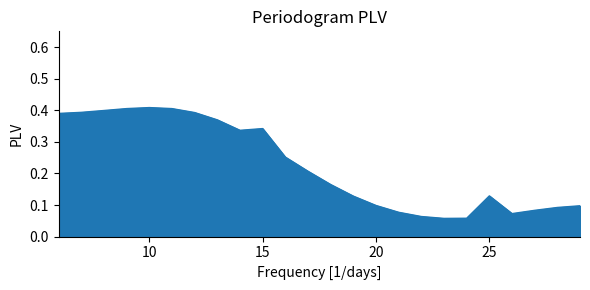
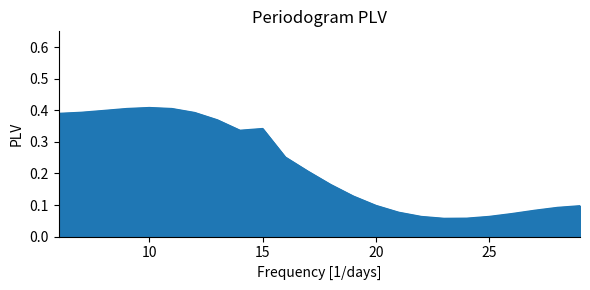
  {
    "10": 0.41,
    "15": 0.34,
    "20": 0.10,
-   "25": 0.13
+   "25": 0.06
  }
